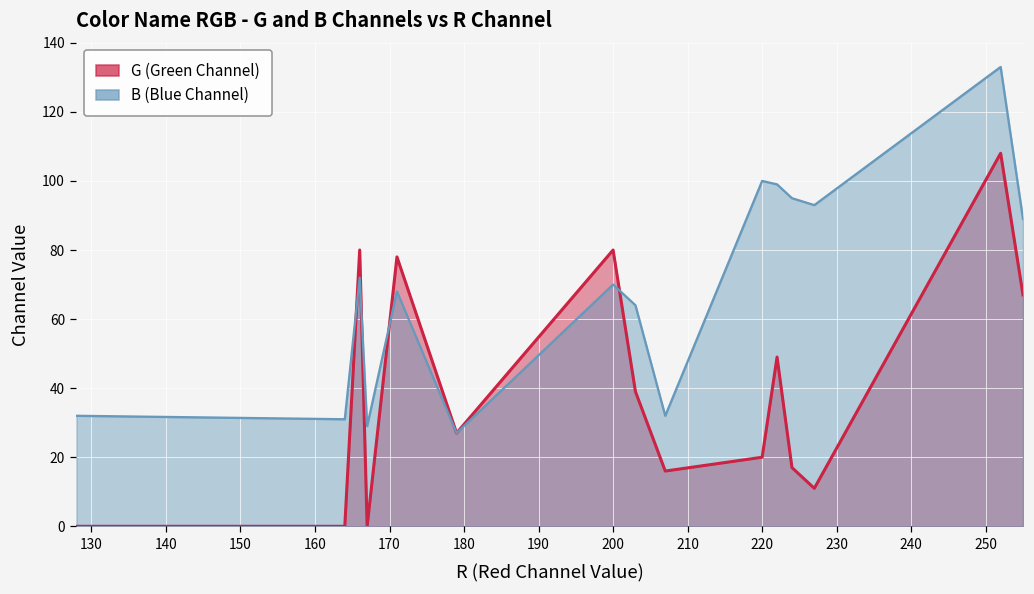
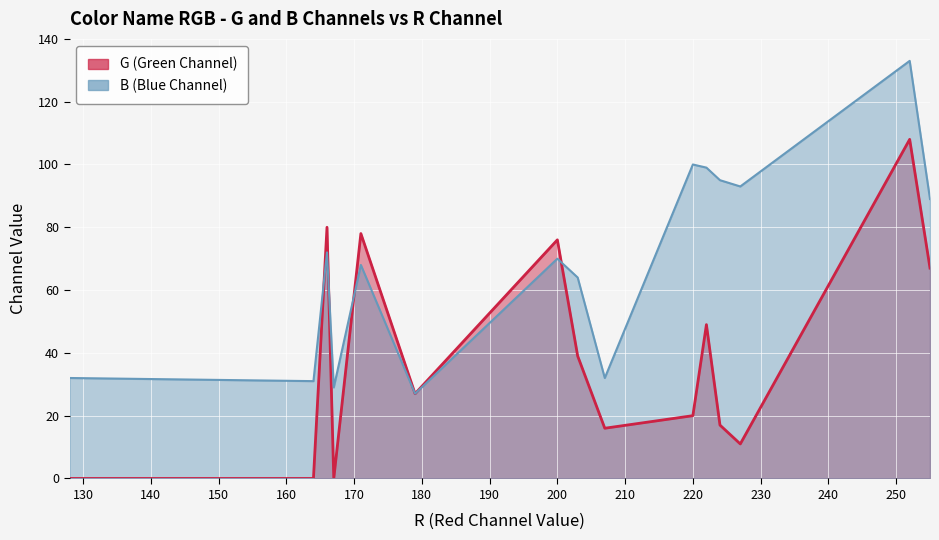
  {
    "G (Green Channel)": {
-     "200": 80,
+     "200": 76,
      "220": 20
    },
    "B (Blue Channel)": {
      "200": 70,
      "220": 100
    }
  }
